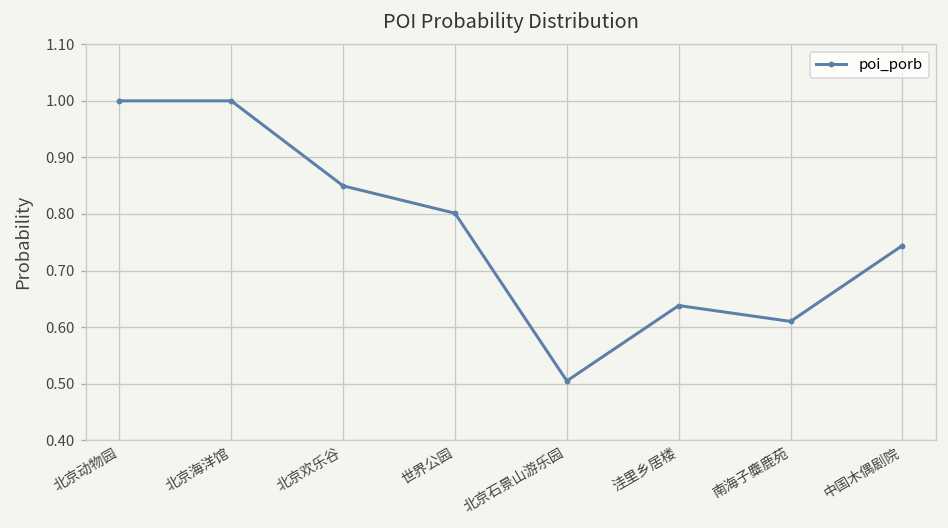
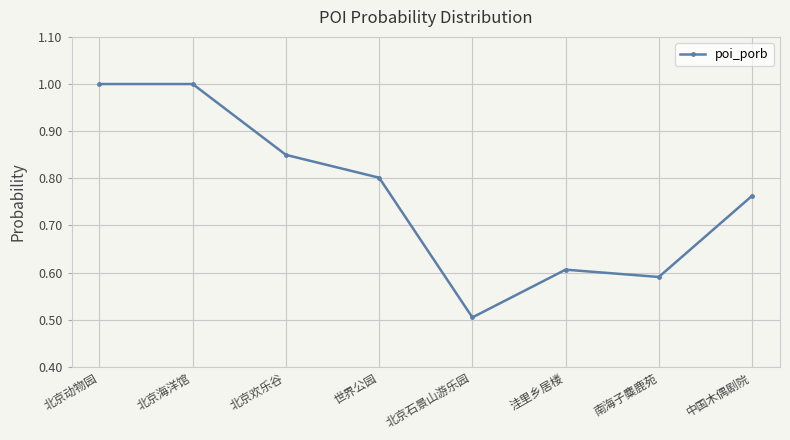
  {
    "北京动物园": 1.00,
    "北京海洋馆": 1.00,
    "北京欢乐谷": 0.85,
    "世界公园": 0.80,
    "北京石景山游乐园": 0.50,
-   "洼里乡居楼": 0.64,
-   "南海子麋鹿苑": 0.61,
-   "中国木偶剧院": 0.74
+   "洼里乡居楼": 0.61,
+   "南海子麋鹿苑": 0.59,
+   "中国木偶剧院": 0.76
  }
